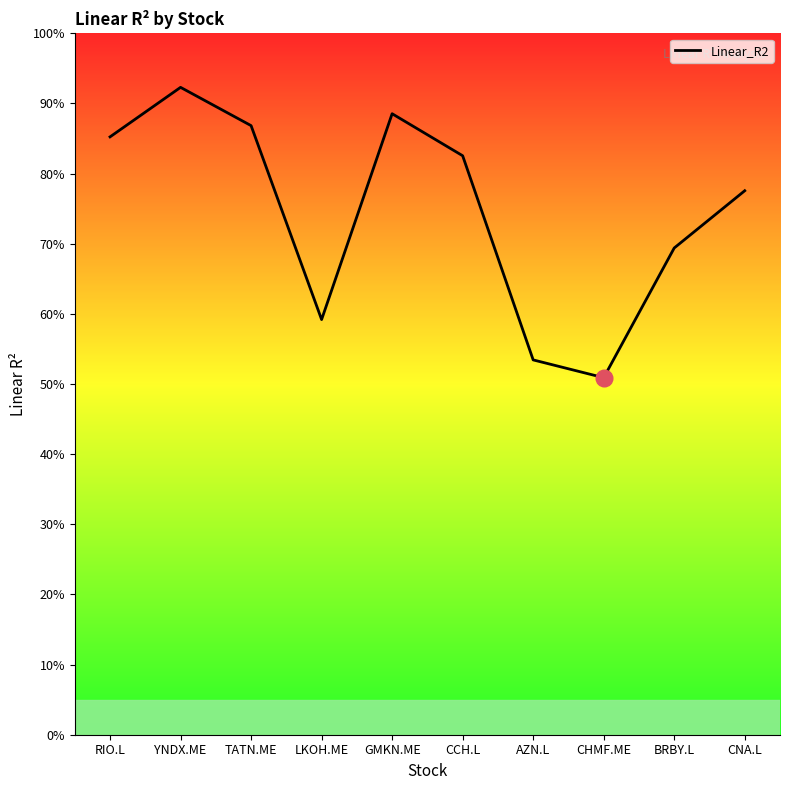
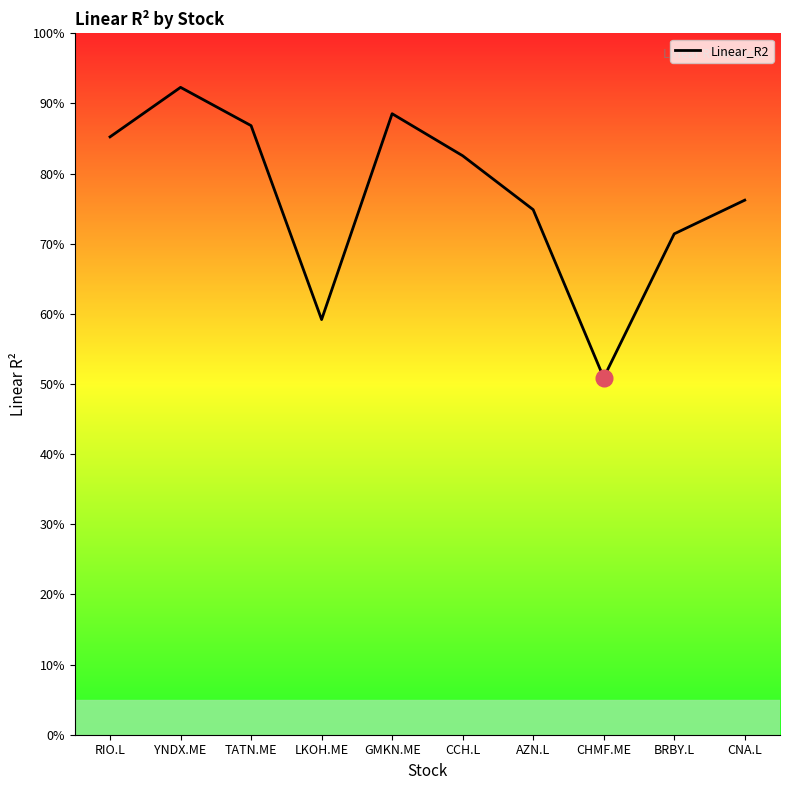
  {
    "Linear_R2": {
      "RIO.L": "85%",
      "YNDX.ME": "92%",
      "TATN.ME": "87%",
      "LKOH.ME": "59%",
      "GMKN.ME": "89%",
      "CCH.L": "83%",
-     "AZN.L": "53%",
-     "BRBY.L": "69%",
-     "CNA.L": "78%"
+     "AZN.L": "75%",
+     "BRBY.L": "71%",
+     "CNA.L": "76%"
    }
  }
